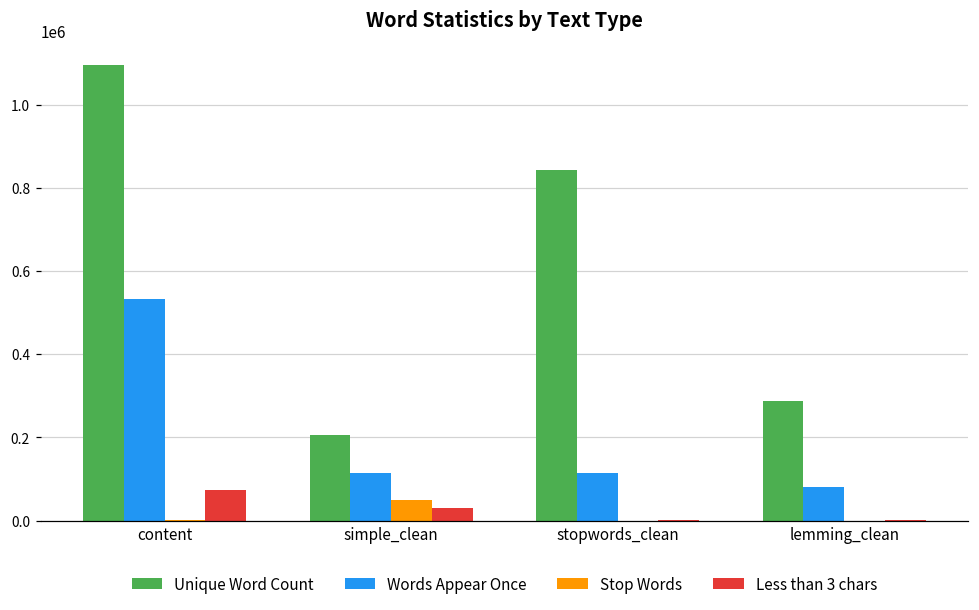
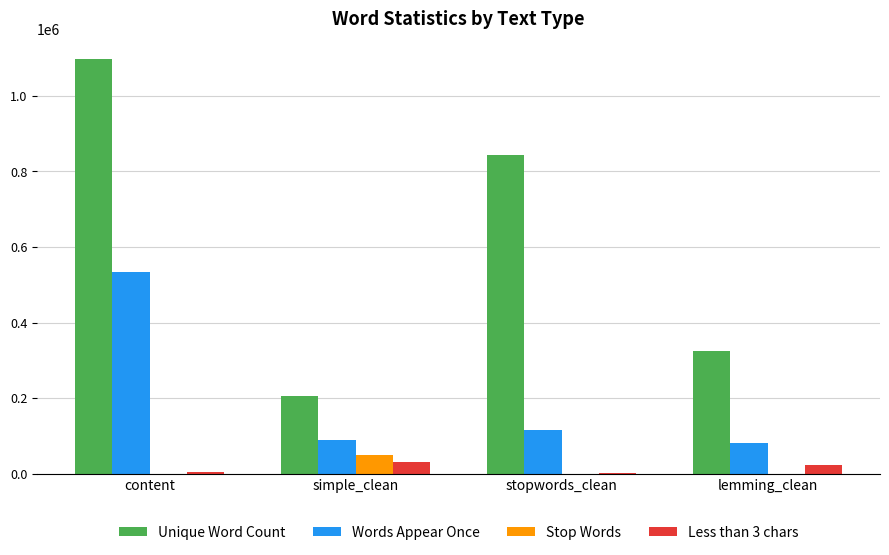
  {
    "Unique Word Count": {
      "content": 1100000,
      "simple_clean": 200000,
      "stopwords_clean": 840000,
-     "lemming_clean": 290000
+     "lemming_clean": 320000
    },
    "Words Appear Once": {
      "content": 530000,
-     "simple_clean": 120000,
+     "simple_clean": 90000,
      "stopwords_clean": 120000,
      "lemming_clean": 80000
    },
    "Stop Words": {
      "simple_clean": 50000,
      "stopwords_clean": 0
    },
    "Less than 3 chars": {
-     "content": 70000,
+     "content": 0,
      "simple_clean": 30000,
-     "lemming_clean": 0
+     "lemming_clean": 20000
    }
  }
